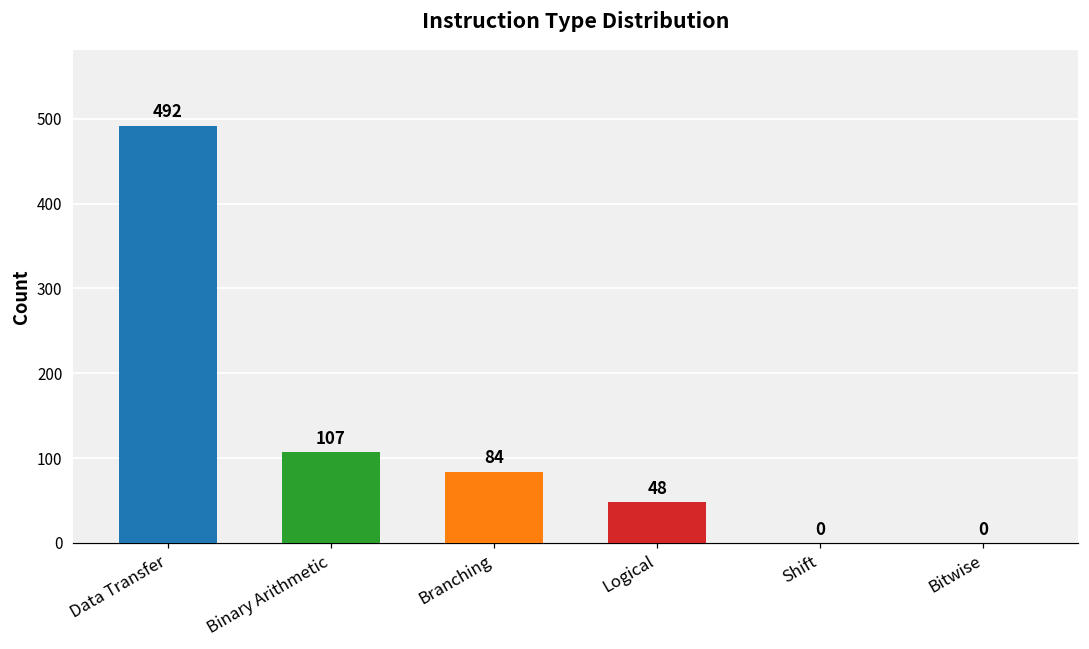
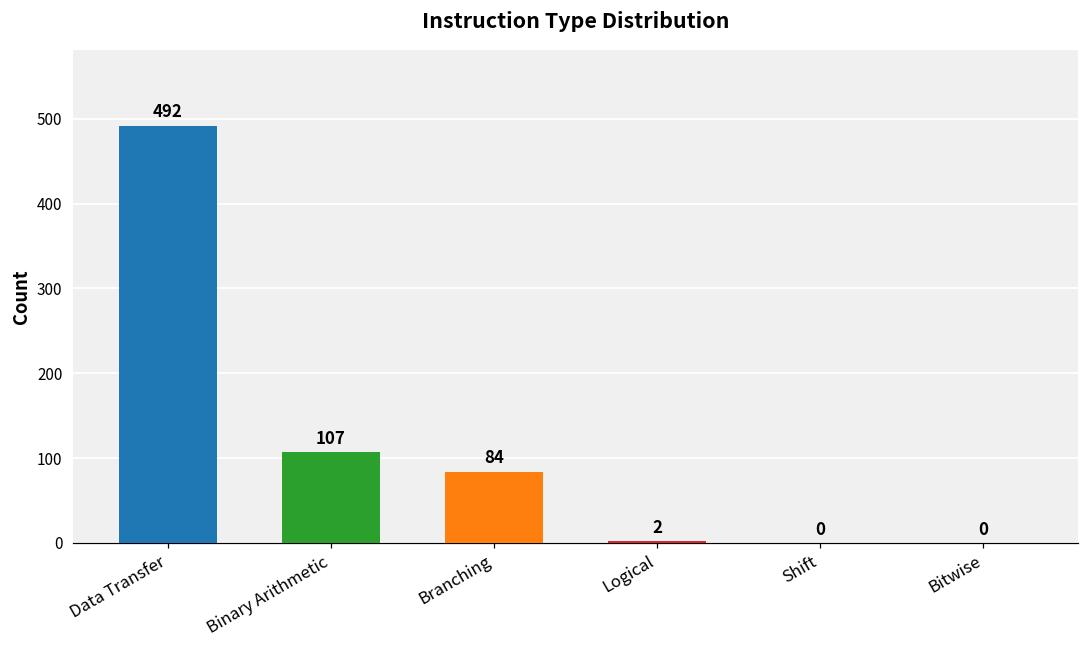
  {
    "Data Transfer": 492,
    "Binary Arithmetic": 107,
    "Branching": 84,
-   "Logical": 48,
+   "Logical": 2,
    "Shift": 0,
    "Bitwise": 0
  }
